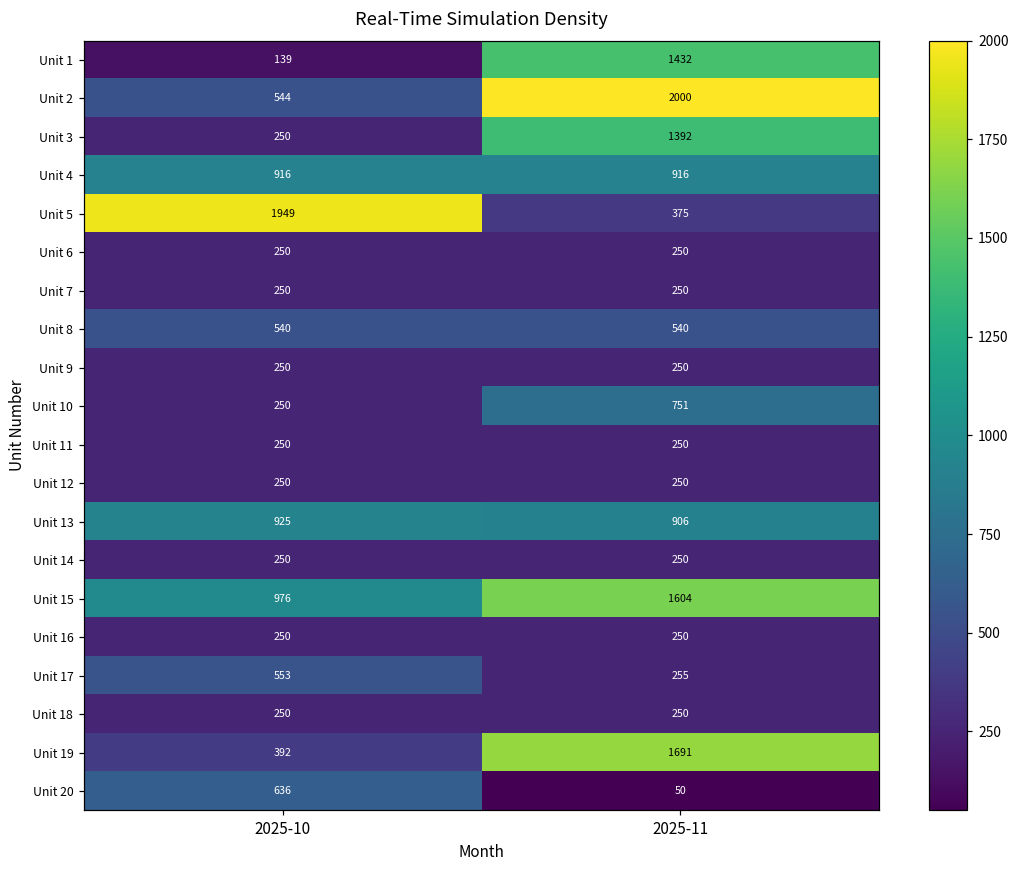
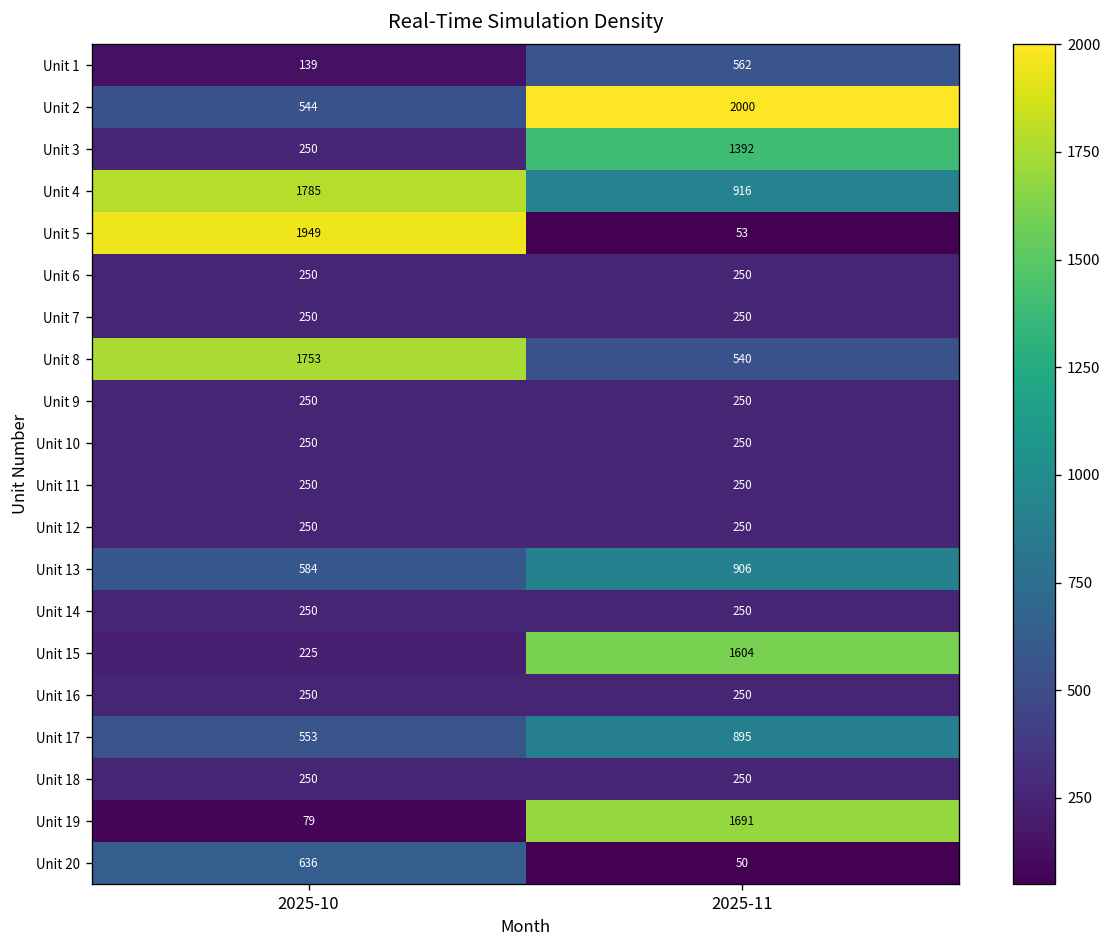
  {
    "Unit 1": {
      "2025-10": 139,
-     "2025-11": 1432
+     "2025-11": 562
    },
    "Unit 2": {
      "2025-10": 544,
      "2025-11": 2000
    },
    "Unit 3": {
      "2025-10": 250,
      "2025-11": 1392
    },
    "Unit 4": {
-     "2025-10": 916,
+     "2025-10": 1785,
      "2025-11": 916
    },
    "Unit 5": {
      "2025-10": 1949,
-     "2025-11": 375
+     "2025-11": 53
    },
    "Unit 6": {
      "2025-10": 250,
      "2025-11": 250
    },
    "Unit 7": {
      "2025-10": 250,
      "2025-11": 250
    },
    "Unit 8": {
-     "2025-10": 540,
+     "2025-10": 1753,
      "2025-11": 540
    },
    "Unit 9": {
      "2025-10": 250,
      "2025-11": 250
    },
    "Unit 10": {
      "2025-10": 250,
-     "2025-11": 751
+     "2025-11": 250
    },
    "Unit 11": {
      "2025-10": 250,
      "2025-11": 250
    },
    "Unit 12": {
      "2025-10": 250,
      "2025-11": 250
    },
    "Unit 13": {
-     "2025-10": 925,
+     "2025-10": 584,
      "2025-11": 906
    },
    "Unit 14": {
      "2025-10": 250,
      "2025-11": 250
    },
    "Unit 15": {
-     "2025-10": 976,
+     "2025-10": 225,
      "2025-11": 1604
    },
    "Unit 16": {
      "2025-10": 250,
      "2025-11": 250
    },
    "Unit 17": {
      "2025-10": 553,
-     "2025-11": 255
+     "2025-11": 895
    },
    "Unit 18": {
      "2025-10": 250,
      "2025-11": 250
    },
    "Unit 19": {
-     "2025-10": 392,
+     "2025-10": 79,
      "2025-11": 1691
    },
    "Unit 20": {
      "2025-10": 636,
      "2025-11": 50
    }
  }
